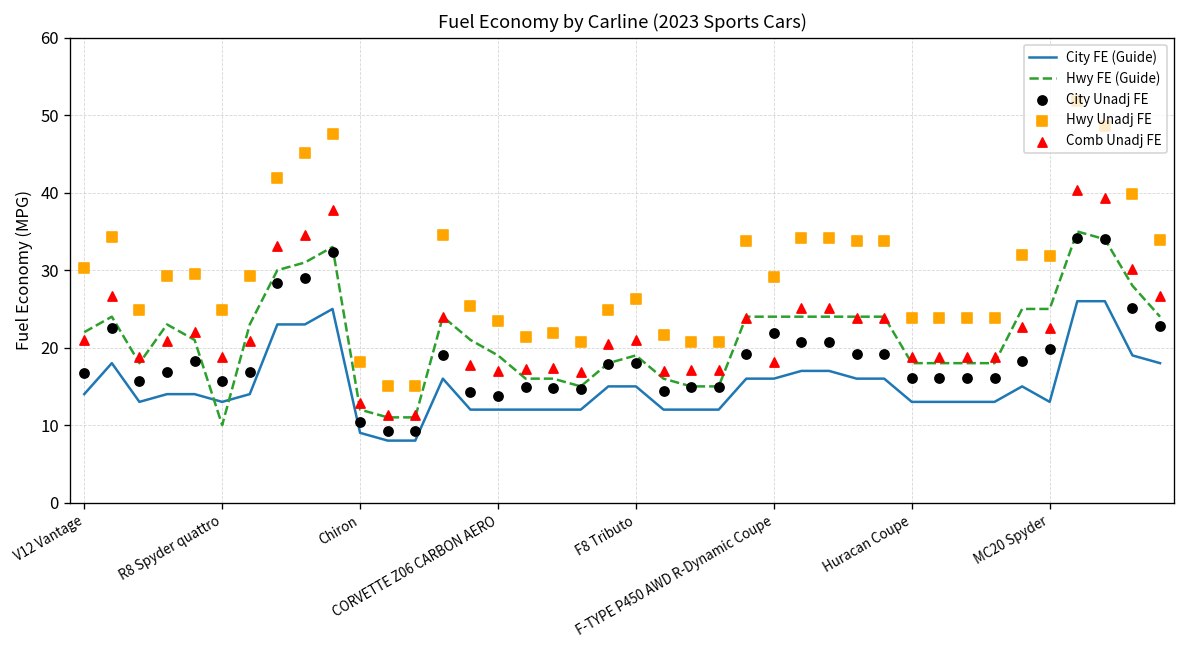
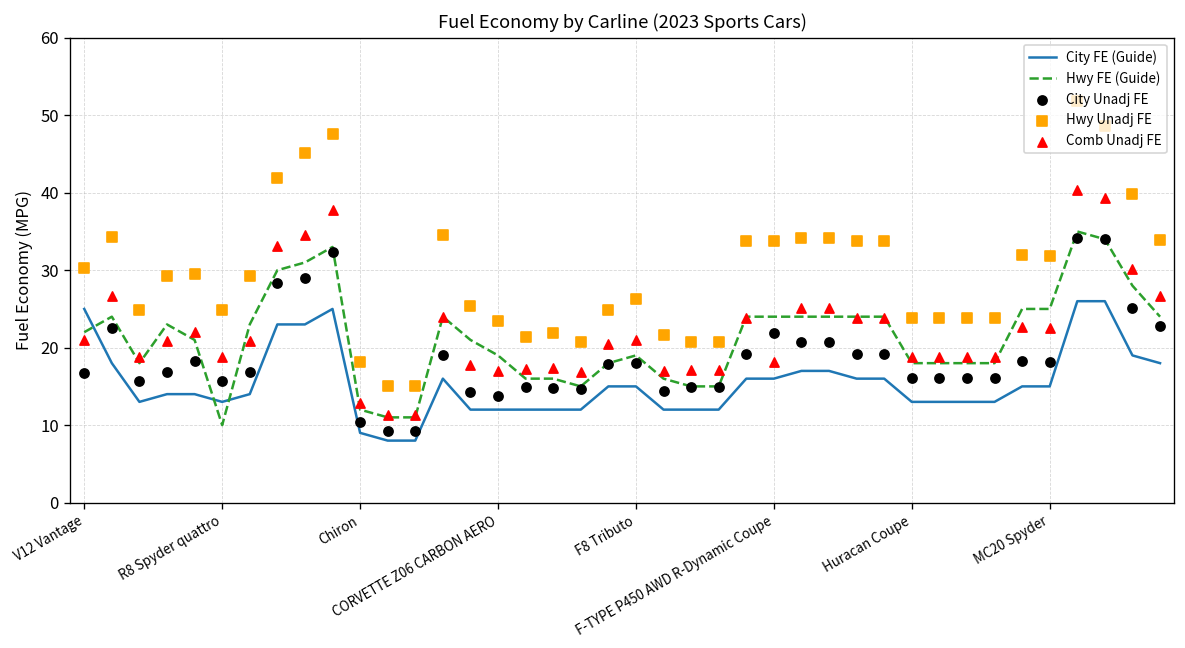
  {
    "City FE (Guide)": {
-     "V12 Vantage": 14,
+     "V12 Vantage": 25,
      "R8 Spyder quattro": 13,
      "Chiron": 9,
      "CORVETTE Z06 CARBON AERO": 12,
      "F8 Tributo": 15,
      "F-TYPE P450 AWD R-Dynamic Coupe": 16,
      "Huracan Coupe": 13,
-     "MC20 Spyder": 13
+     "MC20 Spyder": 15
    },
    "City Unadj FE": {
-     "MC20 Spyder": 20
+     "MC20 Spyder": 18
    },
    "Hwy FE (Guide)": {
      "V12 Vantage": 22,
      "R8 Spyder quattro": 10,
      "Chiron": 12,
      "CORVETTE Z06 CARBON AERO": 19,
      "F8 Tributo": 19,
      "F-TYPE P450 AWD R-Dynamic Coupe": 24,
      "Huracan Coupe": 18,
      "MC20 Spyder": 25
    },
    "Hwy Unadj FE": {
-     "F-TYPE P450 AWD R-Dynamic Coupe": 29
+     "F-TYPE P450 AWD R-Dynamic Coupe": 34
    }
  }
